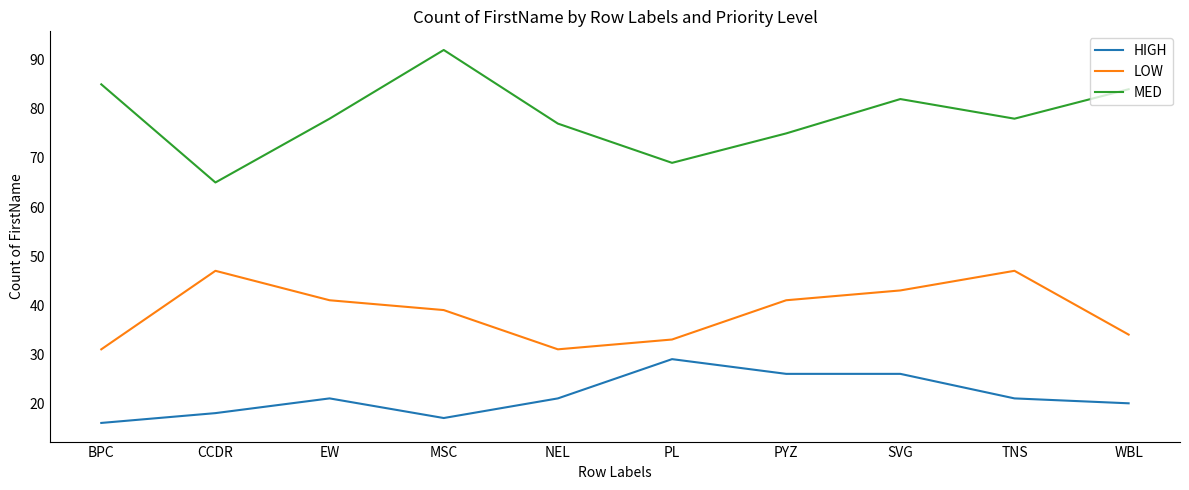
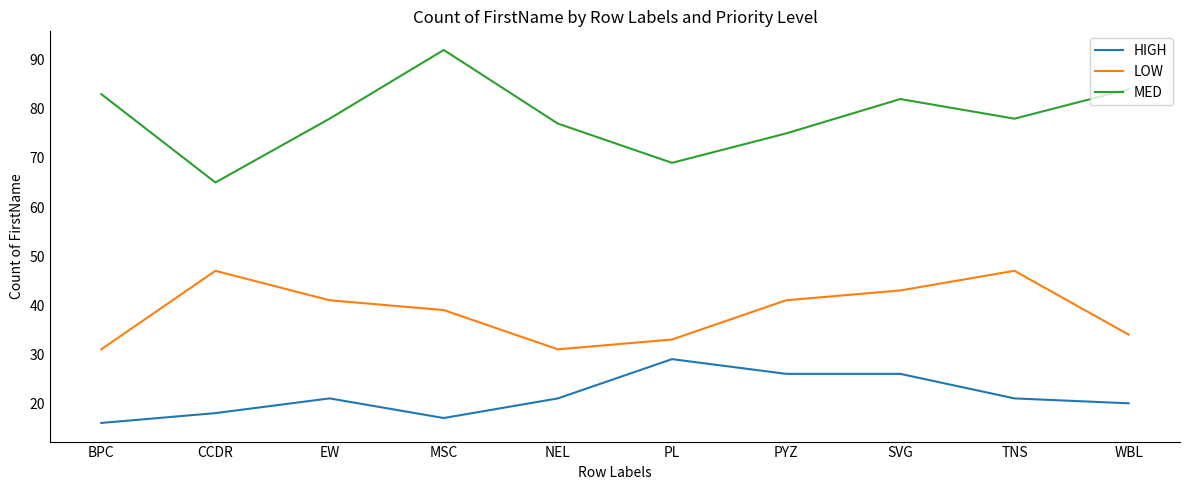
  {
    "HIGH": {
      "BPC": 16,
      "CCDR": 18,
      "EW": 21,
      "MSC": 17,
      "NEL": 21,
      "PL": 29,
      "PYZ": 26,
      "SVG": 26,
      "TNS": 21,
      "WBL": 20
    },
    "LOW": {
      "BPC": 31,
      "CCDR": 47,
      "EW": 41,
      "MSC": 39,
      "NEL": 31,
      "PL": 33,
      "PYZ": 41,
      "SVG": 43,
      "TNS": 47,
      "WBL": 34
    },
    "MED": {
-     "BPC": 85,
+     "BPC": 83,
      "CCDR": 65,
      "EW": 78,
      "MSC": 92,
      "NEL": 77,
      "PL": 69,
      "PYZ": 75,
      "SVG": 82,
      "TNS": 78
    }
  }
